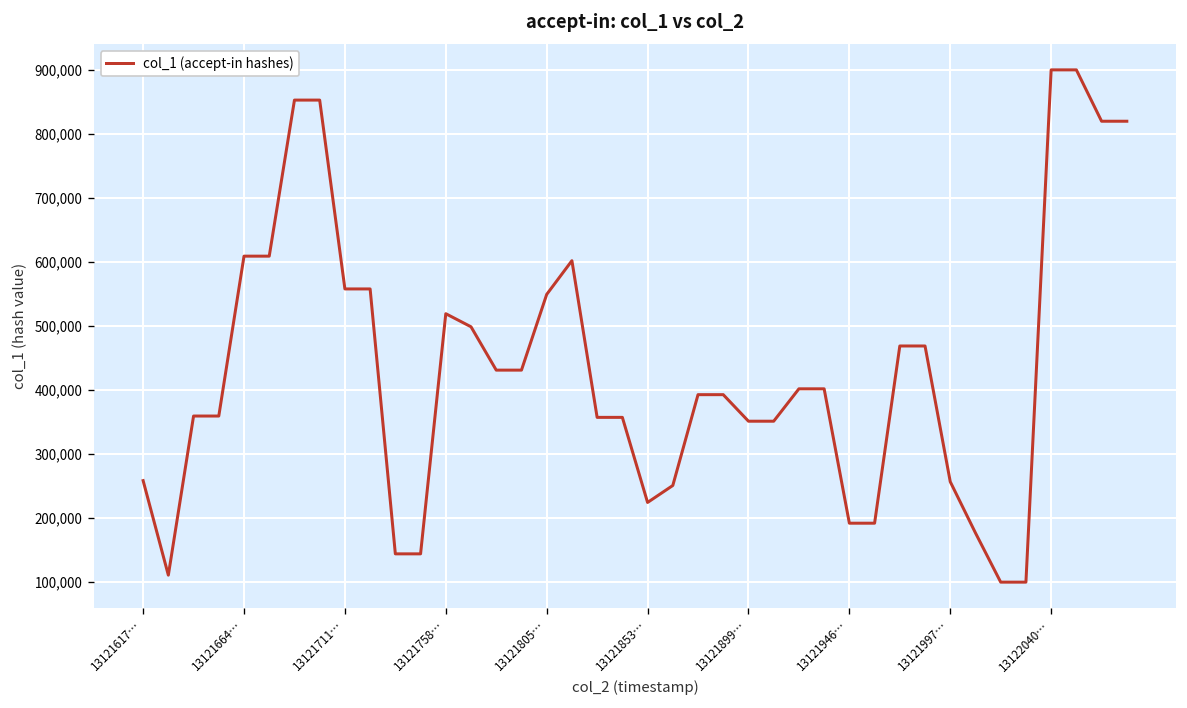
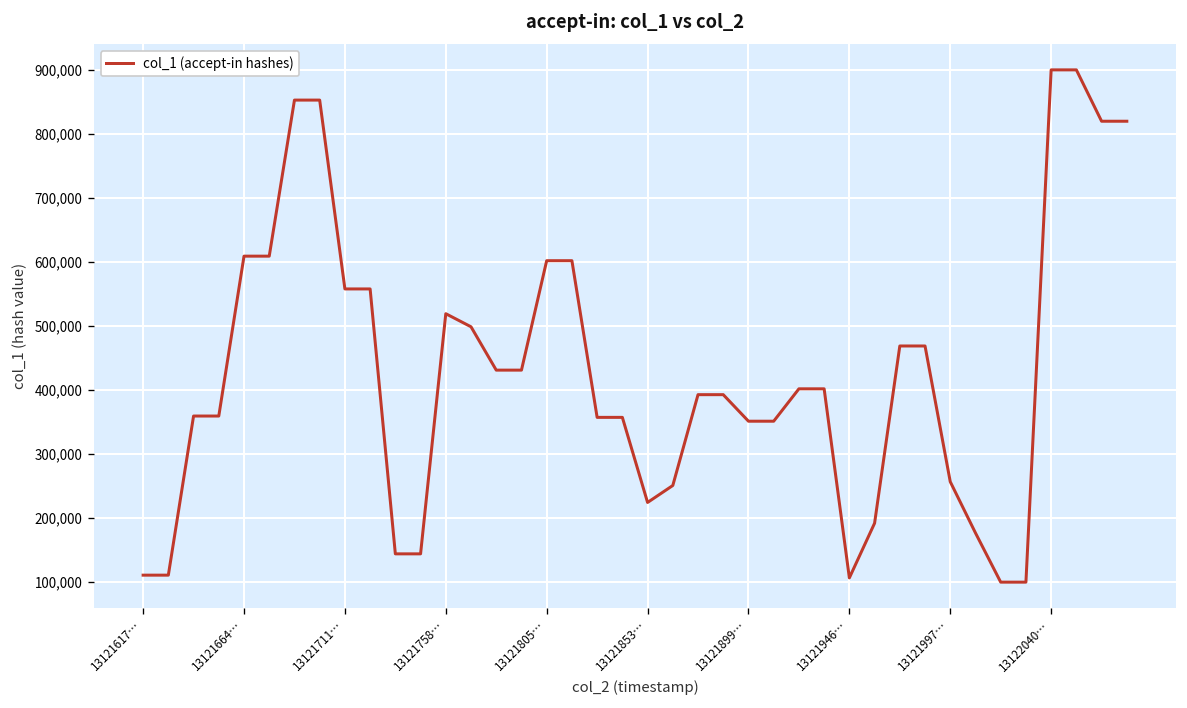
  {
-   "13121617…": "260,000",
+   "13121617…": "110,000",
    "13121664…": "610,000",
    "13121711…": "560,000",
    "13121758…": "520,000",
-   "13121805…": "550,000",
+   "13121805…": "600,000",
    "13121853…": "220,000",
    "13121899…": "350,000",
-   "13121946…": "190,000",
+   "13121946…": "110,000",
    "13121997…": "260,000",
    "13122040…": "900,000"
  }
